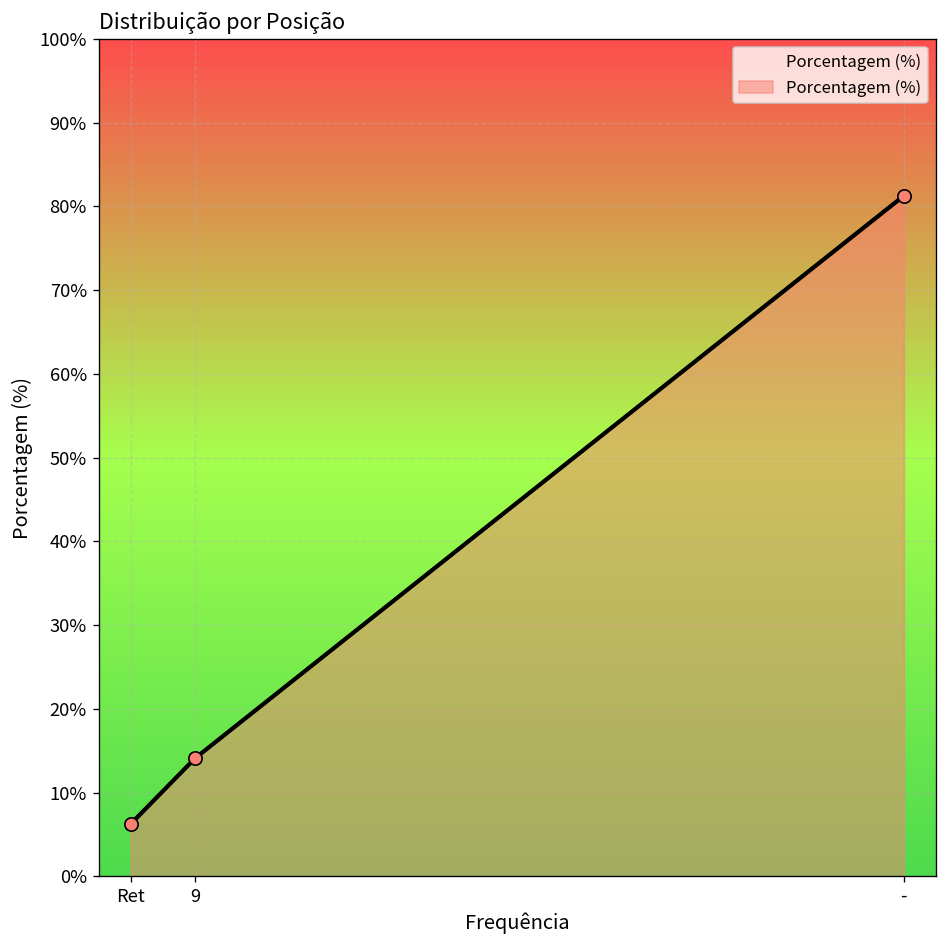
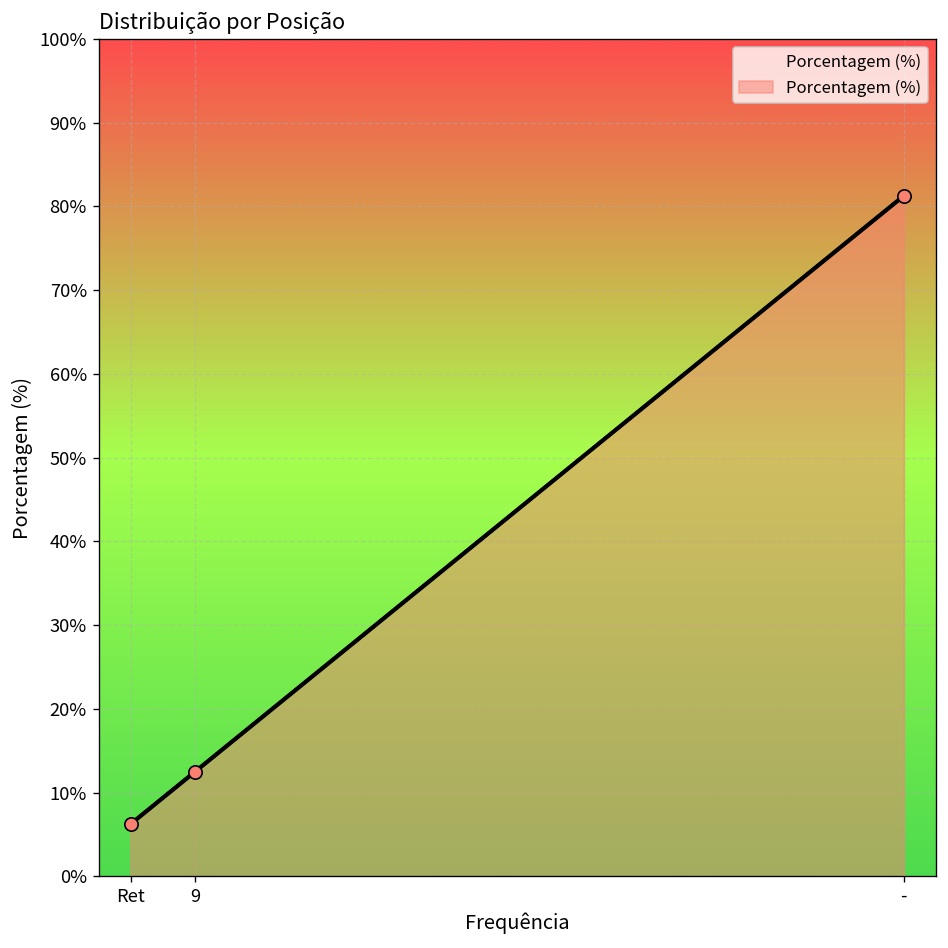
  {
    "Ret": "6%",
-   "9": "14%",
+   "9": "13%",
    "-": "81%"
  }
